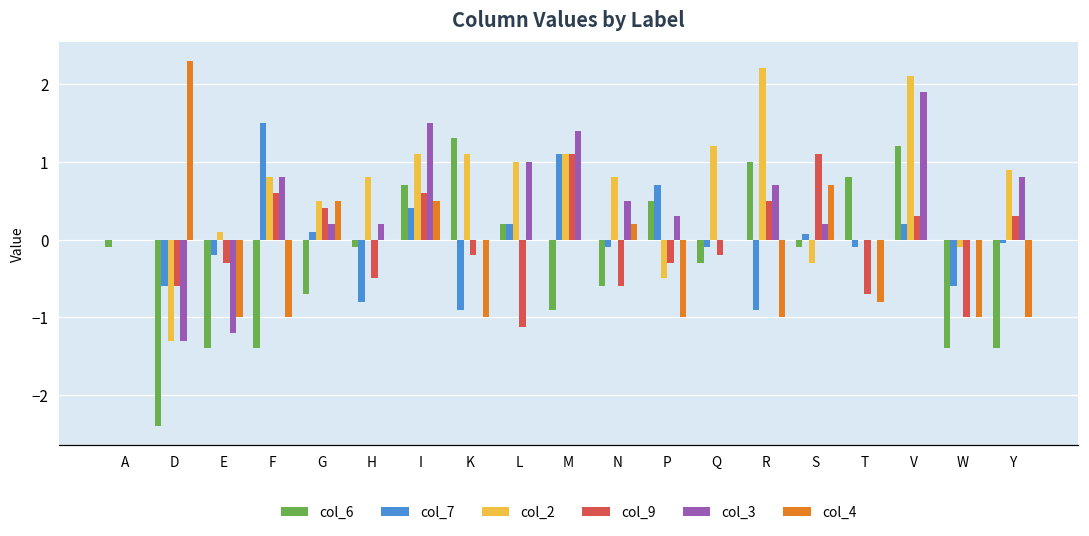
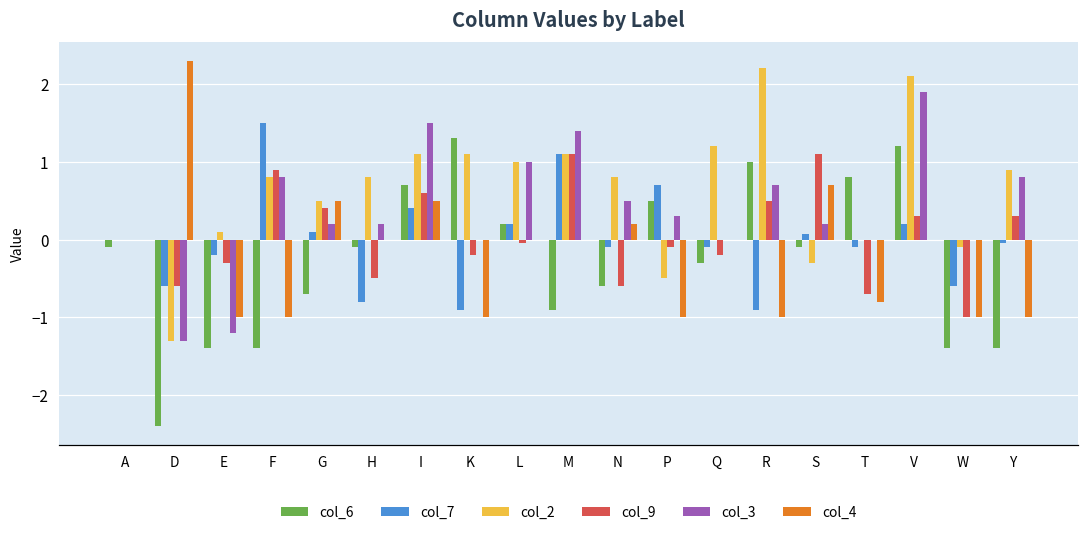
  {
    "col_6": {
      "A": -0.1,
      "D": -2.4,
      "E": -1.4,
      "F": -1.4,
      "G": -0.7,
      "H": -0.1,
      "I": 0.7,
      "K": 1.3,
      "L": 0.2,
      "M": -0.9,
      "N": -0.6,
      "P": 0.5,
      "Q": -0.3,
      "R": 1.0,
      "S": -0.1,
      "T": 0.8,
      "V": 1.2,
      "W": -1.4,
      "Y": -1.4
    },
    "col_7": {
      "A": 0.0,
      "D": -0.6,
      "E": -0.2,
      "F": 1.5,
      "G": 0.1,
      "H": -0.8,
      "I": 0.4,
      "K": -0.9,
      "L": 0.2,
      "M": 1.1,
      "N": -0.1,
      "P": 0.7,
      "Q": -0.1,
      "R": -0.9,
      "S": 0.1,
      "T": -0.1,
      "V": 0.2,
      "W": -0.6,
      "Y": -0.1
    },
    "col_2": {
      "A": 0.0,
      "D": -1.3,
      "E": 0.1,
      "F": 0.8,
      "G": 0.5,
      "H": 0.8,
      "I": 1.1,
      "K": 1.1,
      "L": 1.0,
      "M": 1.1,
      "N": 0.8,
      "P": -0.5,
      "Q": 1.2,
      "R": 2.2,
      "S": -0.3,
      "T": 0.0,
      "V": 2.1,
      "W": -0.1,
      "Y": 0.9
    },
    "col_9": {
      "A": 0.0,
      "D": -0.6,
      "E": -0.3,
-     "F": 0.6,
+     "F": 0.9,
      "G": 0.4,
      "H": -0.5,
      "I": 0.6,
      "K": -0.2,
-     "L": -1.1,
+     "L": 0.0,
      "M": 1.1,
      "N": -0.6,
-     "P": -0.3,
+     "P": -0.1,
      "Q": -0.2,
      "R": 0.5,
      "S": 1.1,
      "T": -0.7,
      "V": 0.3,
      "W": -1.0,
      "Y": 0.3
    },
    "col_3": {
      "A": 0.0,
      "D": -1.3,
      "E": -1.2,
      "F": 0.8,
      "G": 0.2,
      "H": 0.2,
      "I": 1.5,
      "K": 0.0,
      "L": 1.0,
      "M": 1.4,
      "N": 0.5,
      "P": 0.3,
      "Q": 0.0,
      "R": 0.7,
      "S": 0.2,
      "T": 0.0,
      "V": 1.9,
      "W": 0.0,
      "Y": 0.8
    },
    "col_4": {
      "A": 0.0,
      "D": 2.3,
      "E": -1.0,
      "F": -1.0,
      "G": 0.5,
      "H": 0.0,
      "I": 0.5,
      "K": -1.0,
      "L": 0.0,
      "M": 0.0,
      "N": 0.2,
      "P": -1.0,
      "Q": 0.0,
      "R": -1.0,
      "S": 0.7,
      "T": -0.8,
      "V": 0.0,
      "W": -1.0,
      "Y": -1.0
    }
  }
